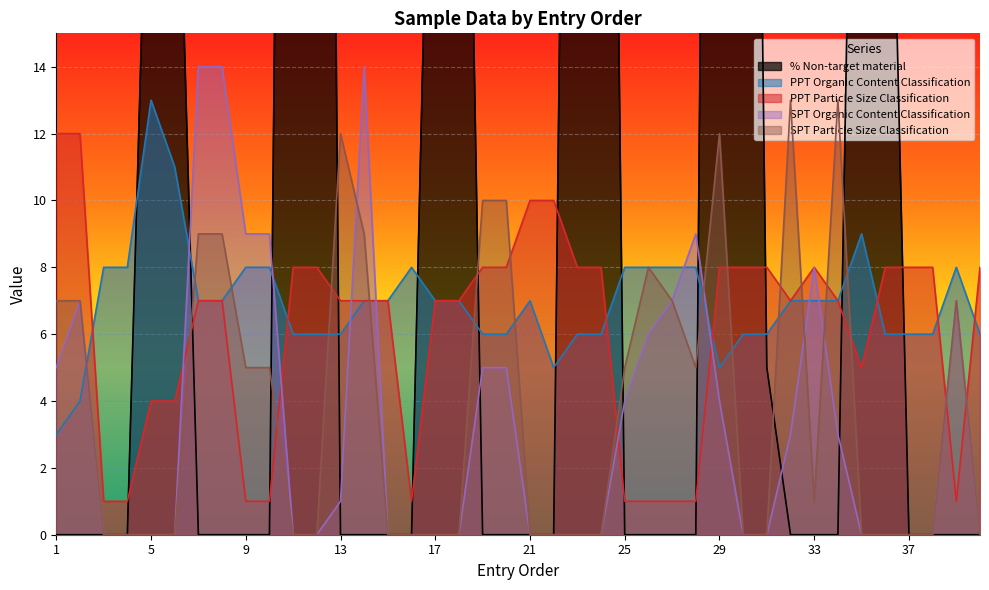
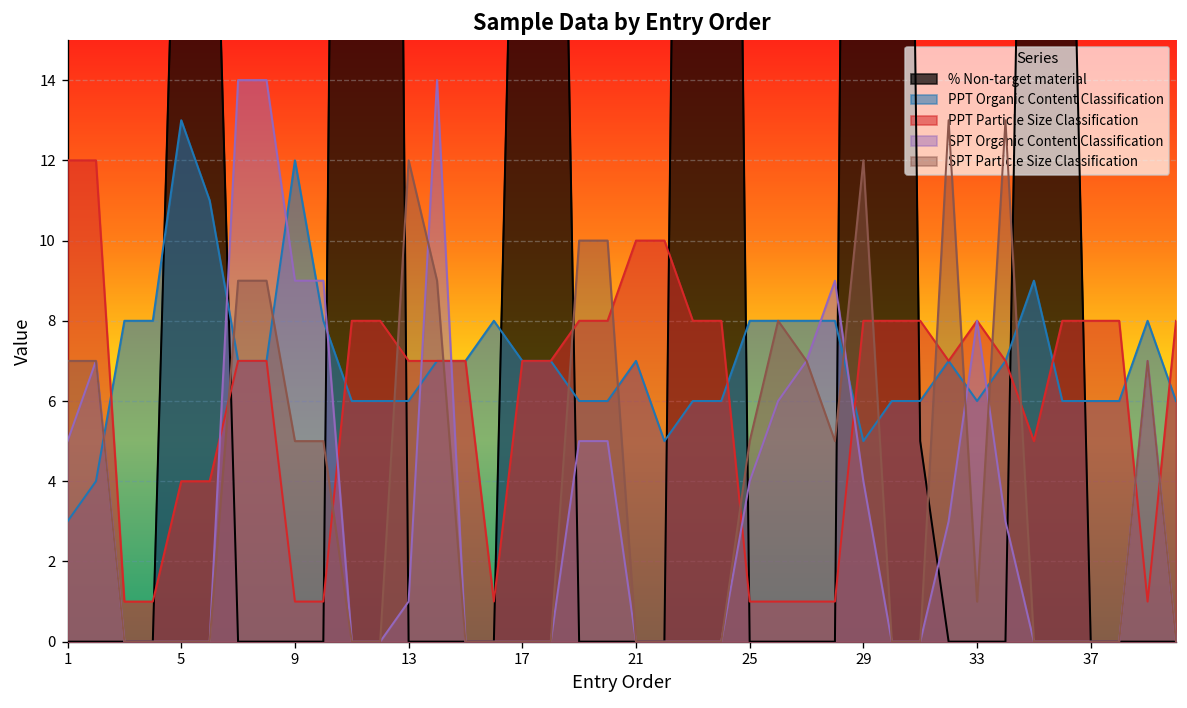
  {
    "% Non-target material": {
      "1": 0,
      "9": 0,
      "13": 0,
      "25": 0,
      "33": 0
    },
    "PPT Organic Content Classification": {
      "1": 3,
      "5": 13,
-     "9": 8,
+     "9": 12,
      "13": 6,
      "21": 7,
      "25": 8,
      "29": 5,
-     "33": 7,
+     "33": 6,
      "37": 6
    },
    "PPT Particle Size Classification": {
      "1": 12,
      "5": 4,
      "9": 1,
      "13": 7,
      "21": 10,
      "25": 1,
      "29": 8,
      "37": 8
    },
    "SPT Organic Content Classification": {
      "1": 5,
      "9": 9,
      "13": 1,
      "25": 4,
      "29": 4
    },
    "SPT Particle Size Classification": {
      "1": 7,
      "9": 5,
      "13": 12,
      "25": 5,
      "29": 12,
      "33": 1
    }
  }
